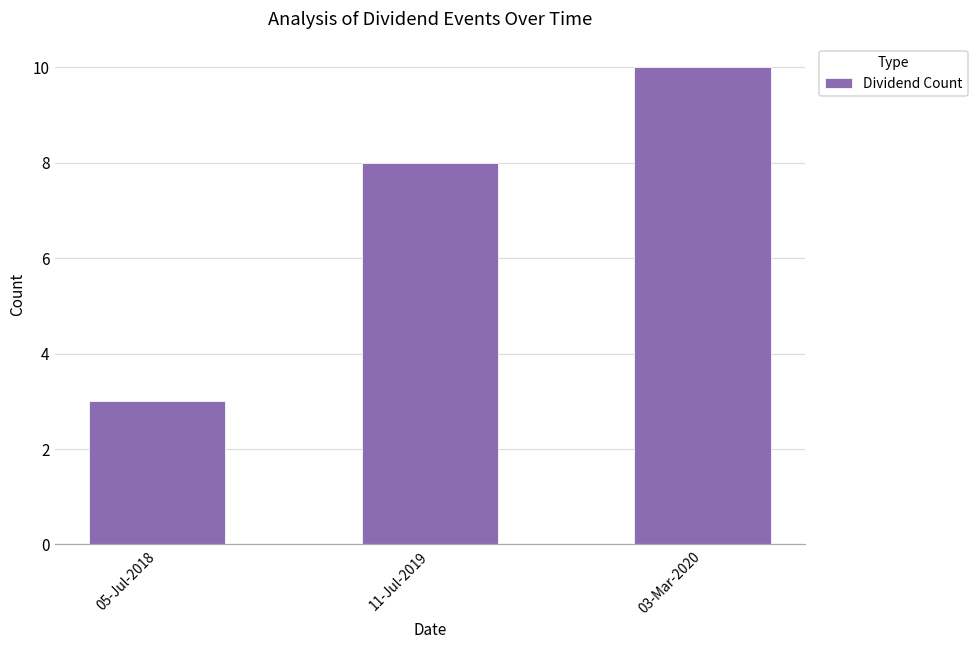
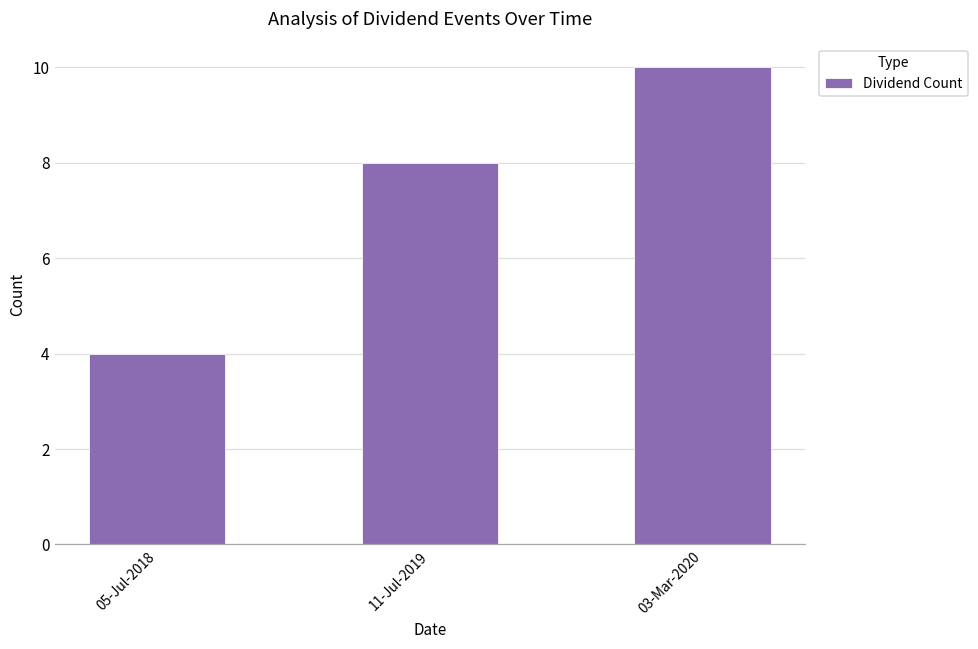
  {
-   "05-Jul-2018": 3,
+   "05-Jul-2018": 4,
    "11-Jul-2019": 8,
    "03-Mar-2020": 10
  }
